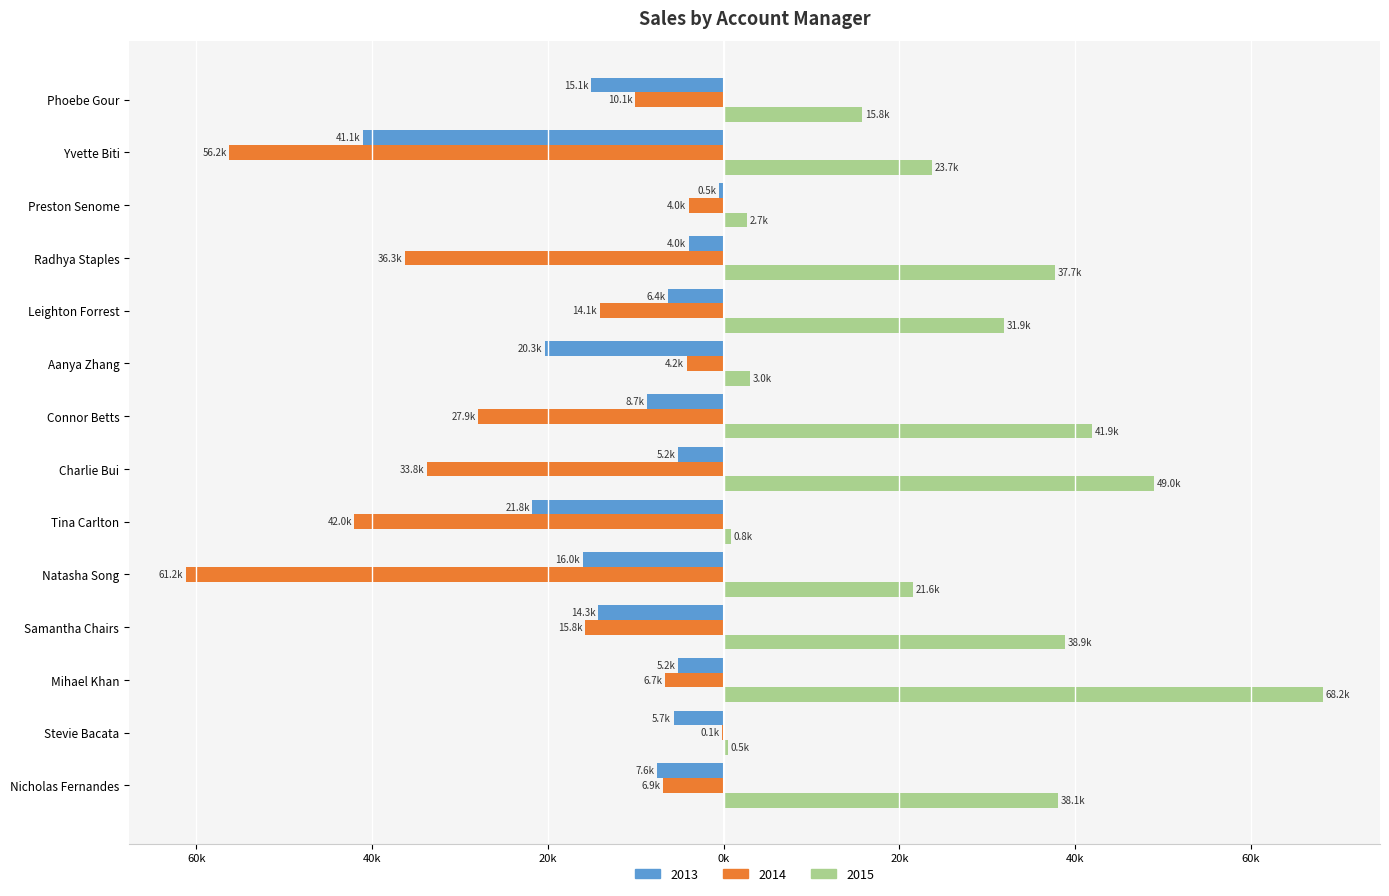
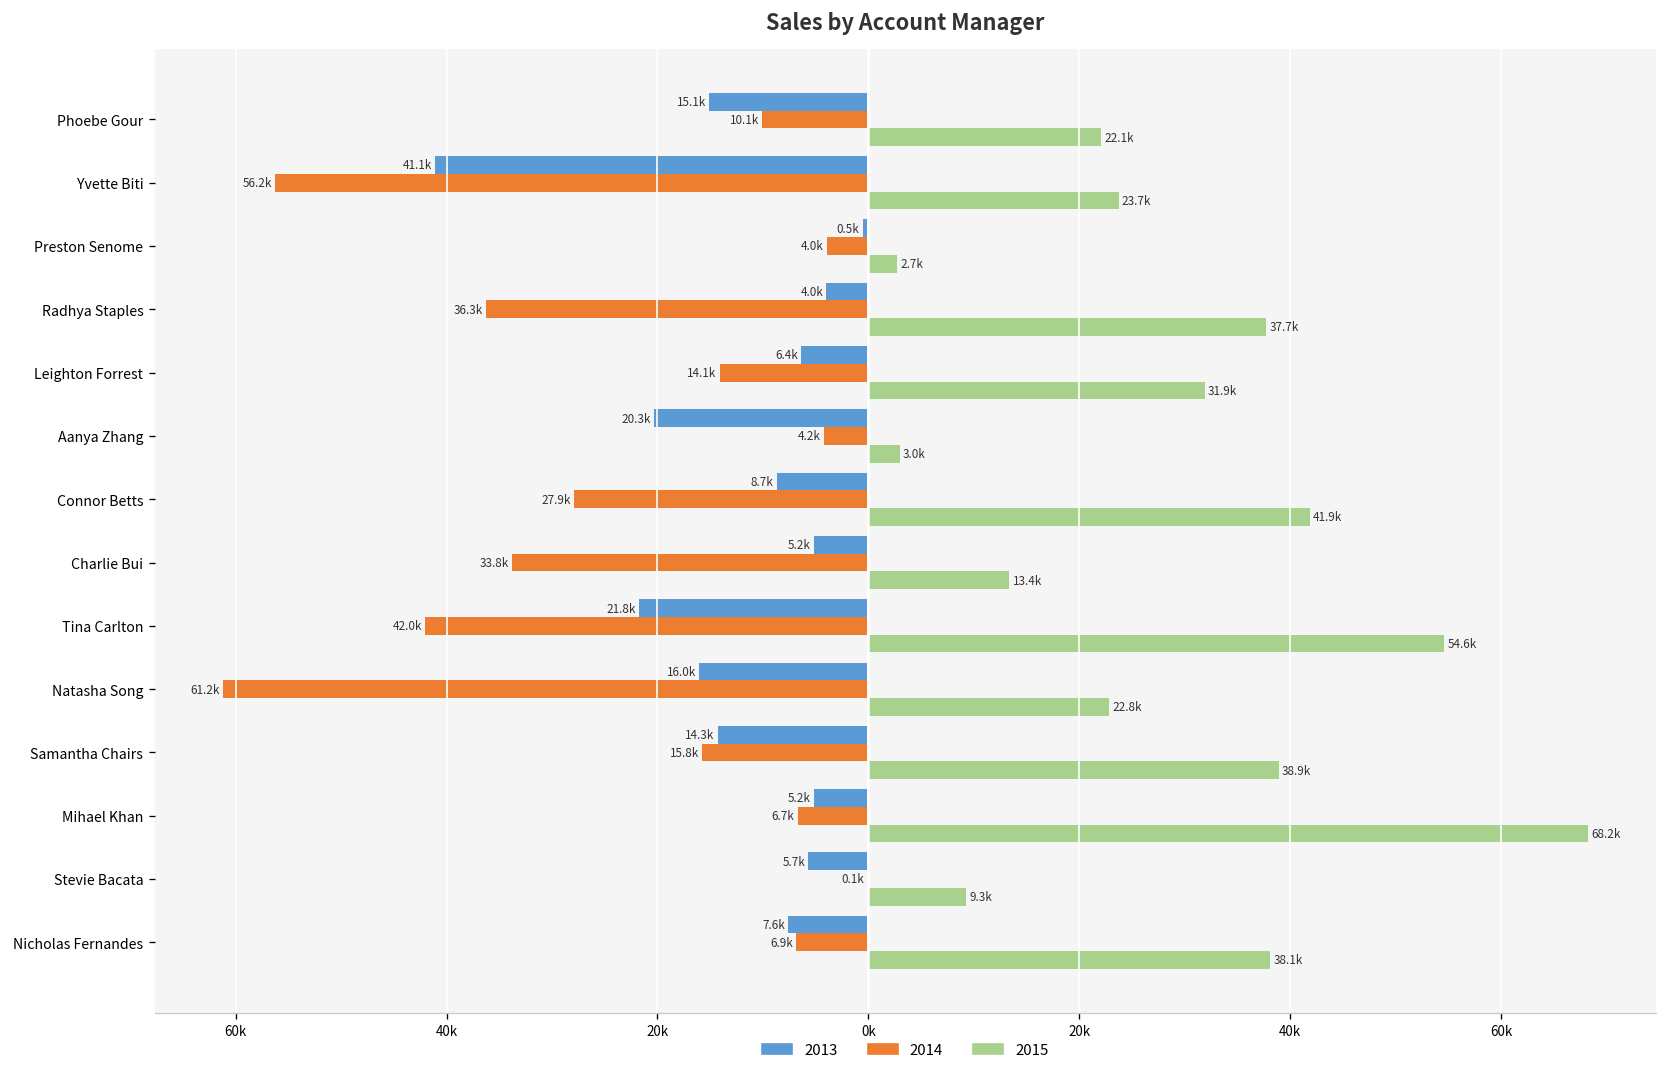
  {
    "2015": {
-     "Phoebe Gour": "15.8k",
+     "Phoebe Gour": "22.1k",
      "Yvette Biti": "23.7k",
      "Preston Senome": "2.7k",
      "Radhya Staples": "37.7k",
      "Leighton Forrest": "31.9k",
      "Aanya Zhang": "3.0k",
      "Connor Betts": "41.9k",
-     "Charlie Bui": "49.0k",
-     "Tina Carlton": "0.8k",
-     "Natasha Song": "21.6k",
+     "Charlie Bui": "13.4k",
+     "Tina Carlton": "54.6k",
+     "Natasha Song": "22.8k",
      "Samantha Chairs": "38.9k",
      "Mihael Khan": "68.2k",
-     "Stevie Bacata": "0.5k",
+     "Stevie Bacata": "9.3k",
      "Nicholas Fernandes": "38.1k"
    }
  }
